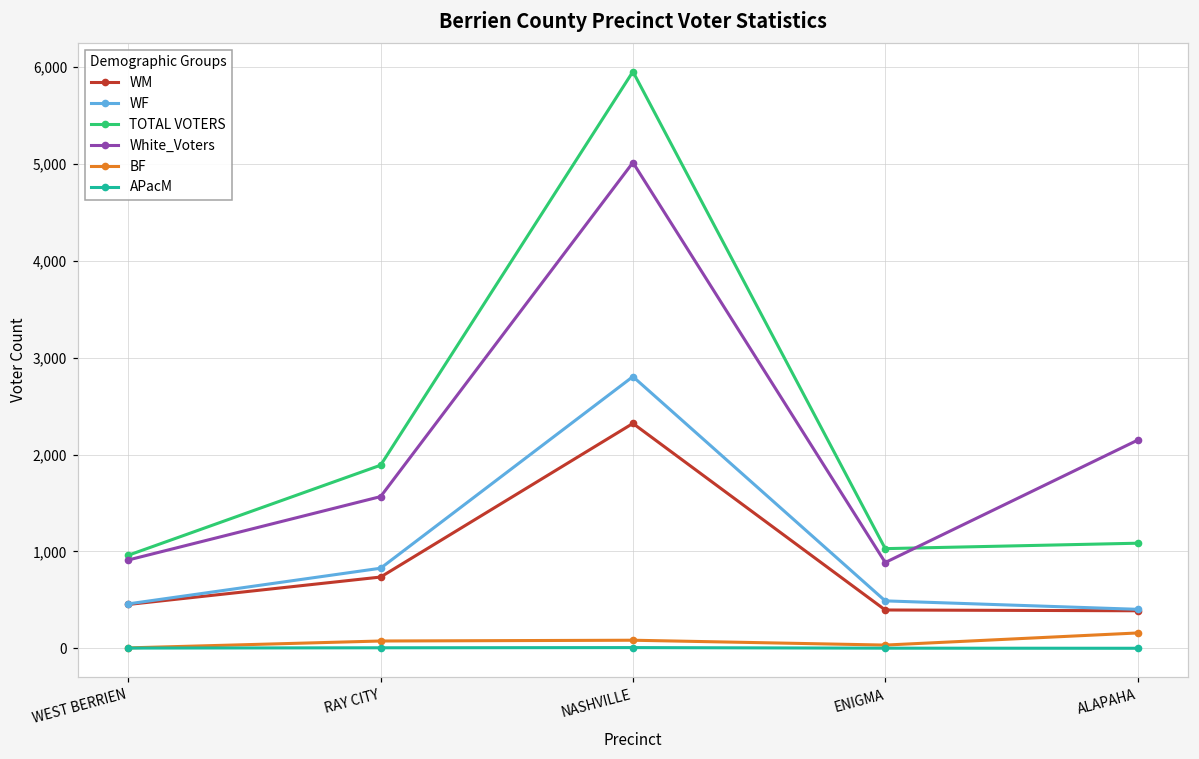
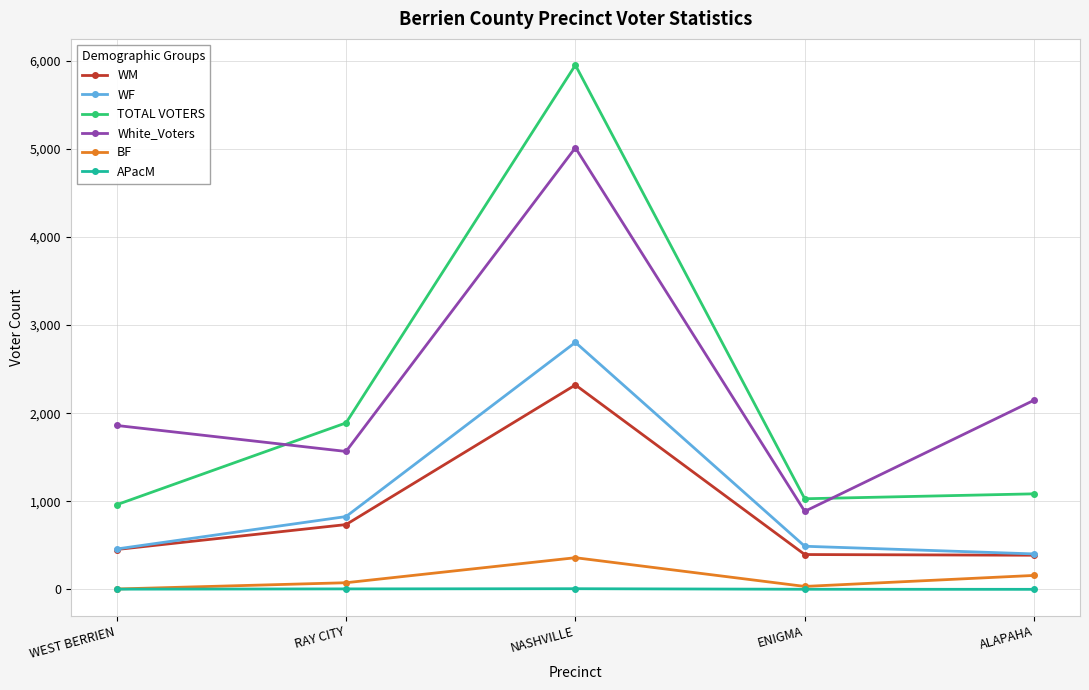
  {
    "WM": {
      "RAY CITY": "700",
      "NASHVILLE": "2,300",
      "ENIGMA": "400"
    },
    "WF": {
      "RAY CITY": "800",
      "NASHVILLE": "2,800",
      "ENIGMA": "500"
    },
    "White_Voters": {
-     "WEST BERRIEN": "900",
+     "WEST BERRIEN": "1,900",
      "RAY CITY": "1,600",
      "NASHVILLE": "5,000",
      "ENIGMA": "900",
      "ALAPAHA": "2,100"
    },
    "BF": {
      "RAY CITY": "100",
-     "NASHVILLE": "100",
+     "NASHVILLE": "400",
      "ENIGMA": "0",
      "ALAPAHA": "200"
    }
  }
